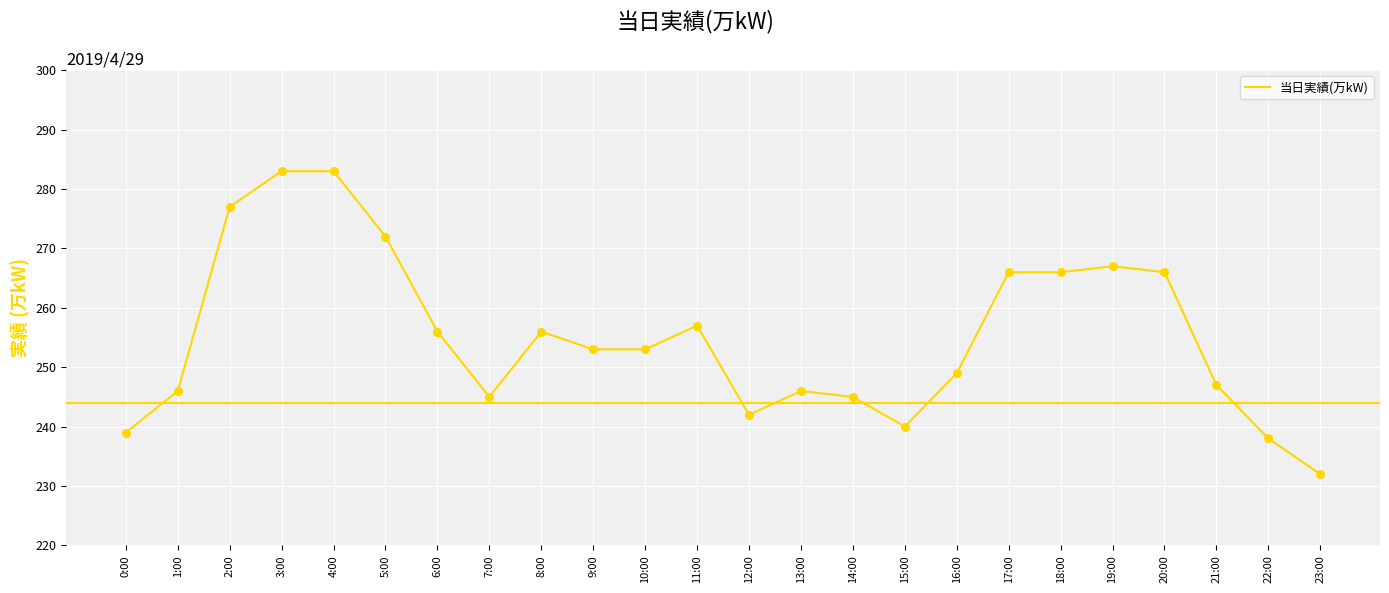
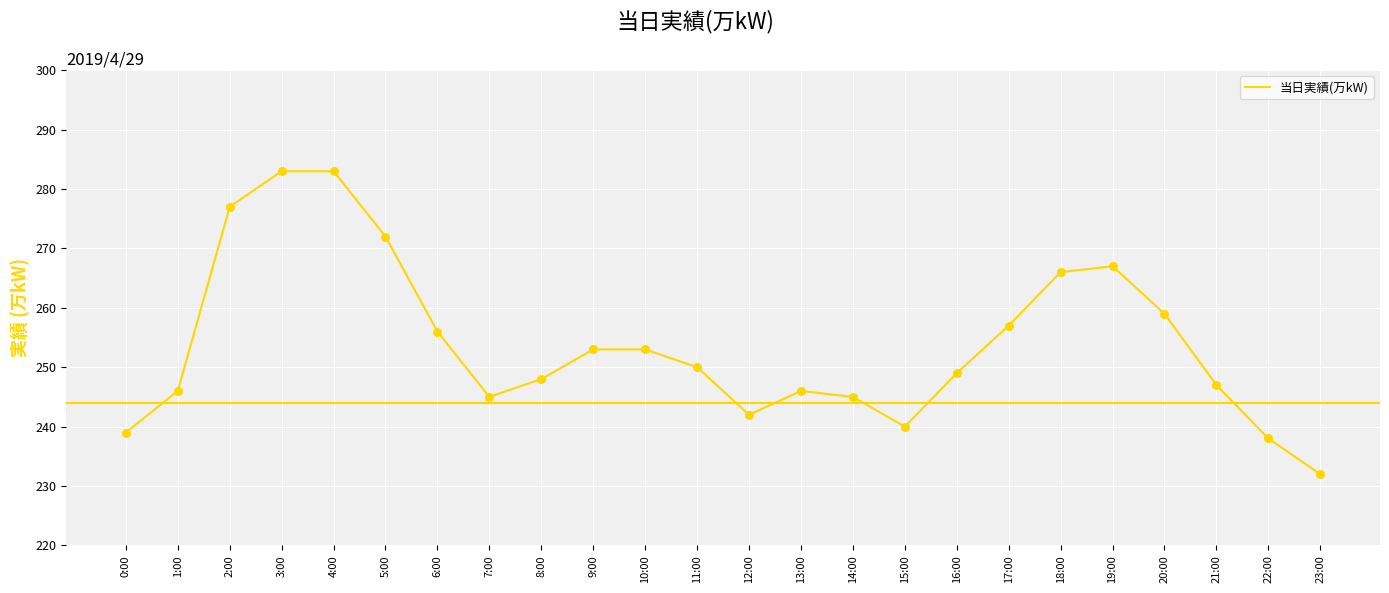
  {
    "0:00": 239,
    "1:00": 246,
    "2:00": 277,
    "3:00": 283,
    "4:00": 283,
    "5:00": 272,
    "6:00": 256,
    "7:00": 245,
-   "8:00": 256,
+   "8:00": 248,
    "9:00": 253,
    "10:00": 253,
-   "11:00": 257,
+   "11:00": 250,
    "12:00": 242,
    "13:00": 246,
    "14:00": 245,
    "15:00": 240,
    "16:00": 249,
-   "17:00": 266,
+   "17:00": 257,
    "18:00": 266,
    "19:00": 267,
-   "20:00": 266,
+   "20:00": 259,
    "21:00": 247,
    "22:00": 238,
    "23:00": 232
  }
